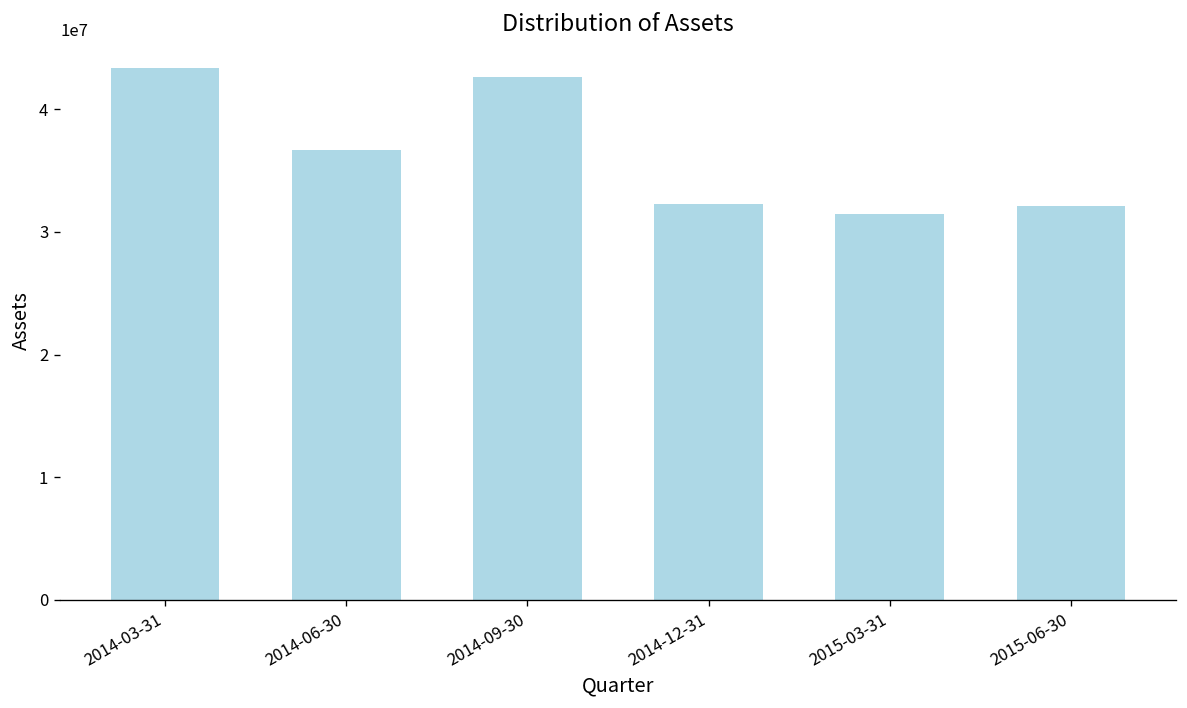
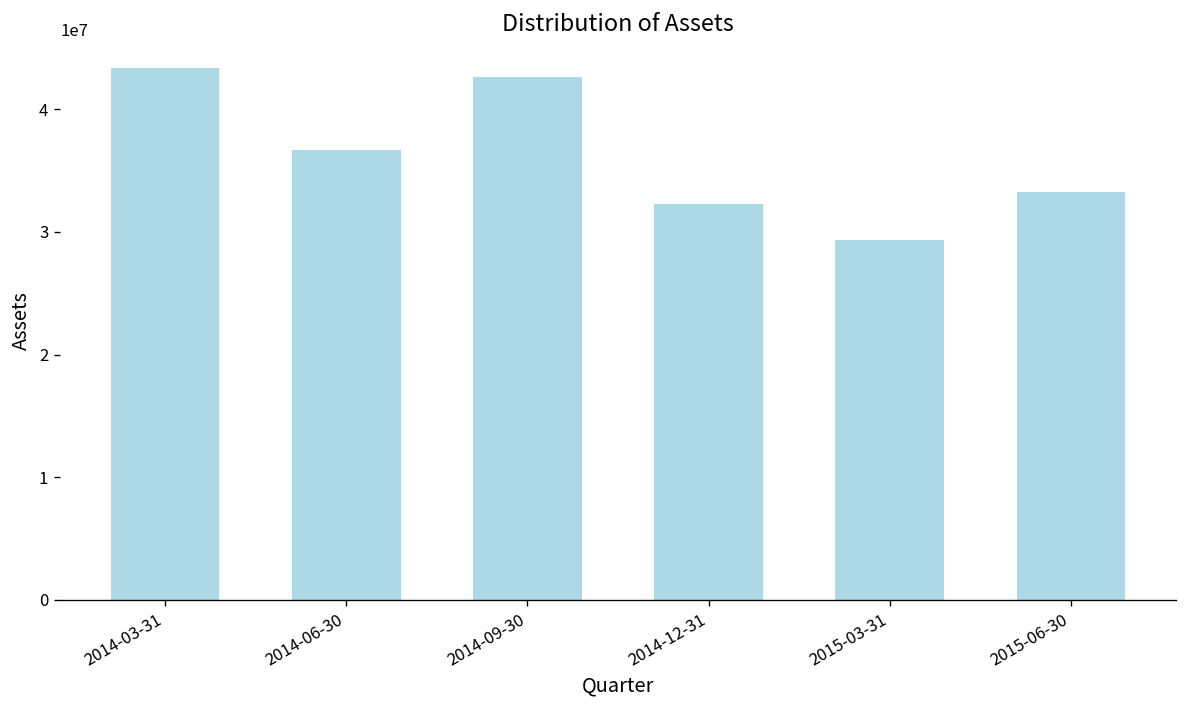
  {
    "2014-03-31": 43400000,
    "2014-06-30": 36700000,
    "2014-09-30": 42600000,
    "2014-12-31": 32200000,
-   "2015-03-31": 31400000,
-   "2015-06-30": 32100000
+   "2015-03-31": 29300000,
+   "2015-06-30": 33200000
  }
